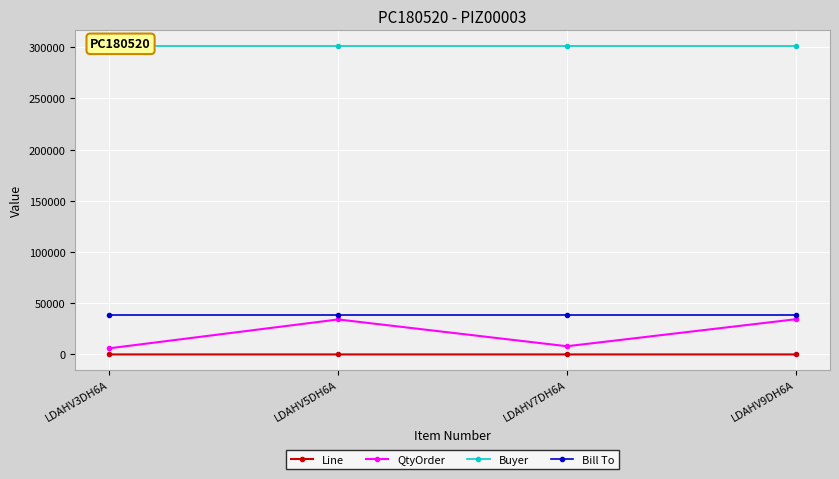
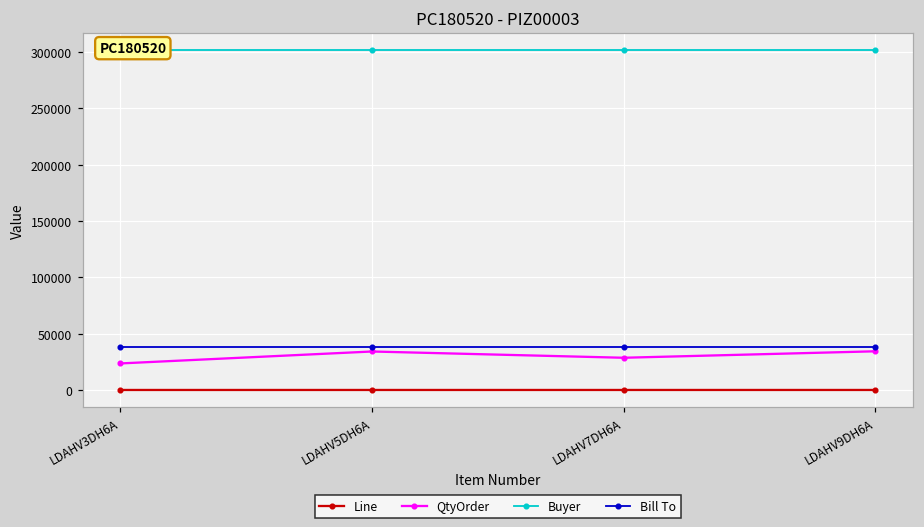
  {
    "Line": {
      "LDAHV3DH6A": 0,
      "LDAHV5DH6A": 0,
      "LDAHV7DH6A": 0,
      "LDAHV9DH6A": 0
    },
    "QtyOrder": {
-     "LDAHV3DH6A": 6000,
+     "LDAHV3DH6A": 24000,
      "LDAHV5DH6A": 34000,
-     "LDAHV7DH6A": 8000,
+     "LDAHV7DH6A": 29000,
      "LDAHV9DH6A": 34000
    },
    "Buyer": {
      "LDAHV5DH6A": 301000,
      "LDAHV7DH6A": 301000,
      "LDAHV9DH6A": 301000
    },
    "Bill To": {
      "LDAHV3DH6A": 38000,
      "LDAHV5DH6A": 38000,
      "LDAHV7DH6A": 38000,
      "LDAHV9DH6A": 38000
    }
  }
